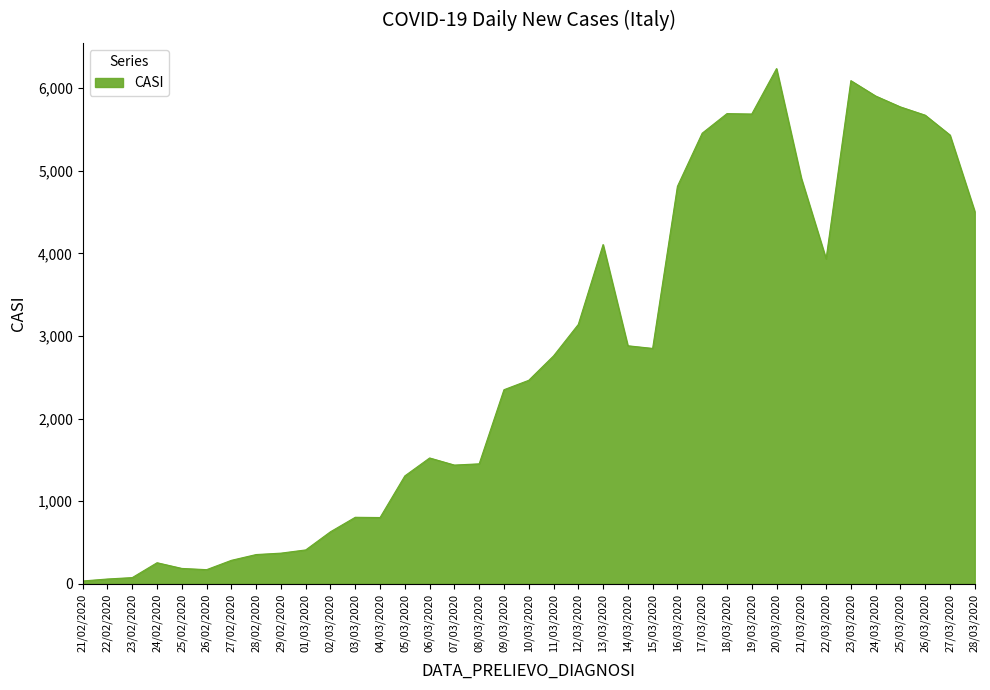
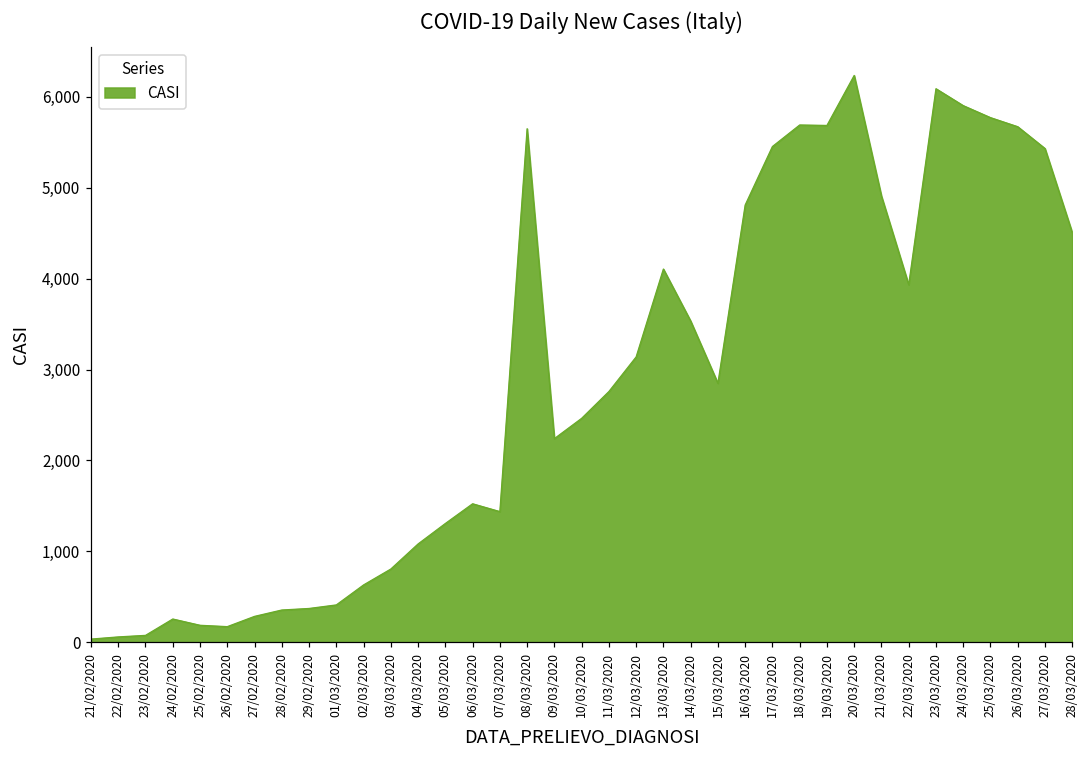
  {
    "21/02/2020": "0",
    "22/02/2020": "100",
    "23/02/2020": "100",
    "24/02/2020": "300",
    "25/02/2020": "200",
    "26/02/2020": "200",
    "27/02/2020": "300",
    "28/02/2020": "400",
    "29/02/2020": "400",
    "01/03/2020": "400",
    "02/03/2020": "600",
    "03/03/2020": "800",
-   "04/03/2020": "800",
+   "04/03/2020": "1,100",
    "05/03/2020": "1,300",
    "06/03/2020": "1,500",
    "07/03/2020": "1,400",
-   "08/03/2020": "1,500",
-   "09/03/2020": "2,300",
+   "08/03/2020": "5,700",
+   "09/03/2020": "2,200",
    "10/03/2020": "2,500",
    "11/03/2020": "2,800",
    "12/03/2020": "3,100",
    "13/03/2020": "4,100",
-   "14/03/2020": "2,900",
+   "14/03/2020": "3,500",
    "15/03/2020": "2,800",
    "16/03/2020": "4,800",
    "17/03/2020": "5,500",
    "18/03/2020": "5,700",
    "19/03/2020": "5,700",
    "20/03/2020": "6,200",
    "21/03/2020": "4,900",
    "22/03/2020": "3,900",
    "23/03/2020": "6,100",
    "24/03/2020": "5,900",
    "25/03/2020": "5,800",
    "26/03/2020": "5,700",
    "27/03/2020": "5,400",
    "28/03/2020": "4,500"
  }
